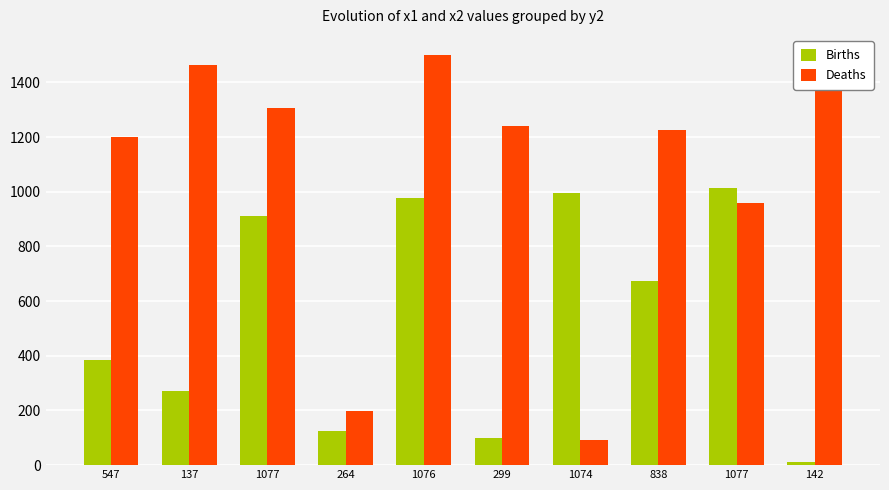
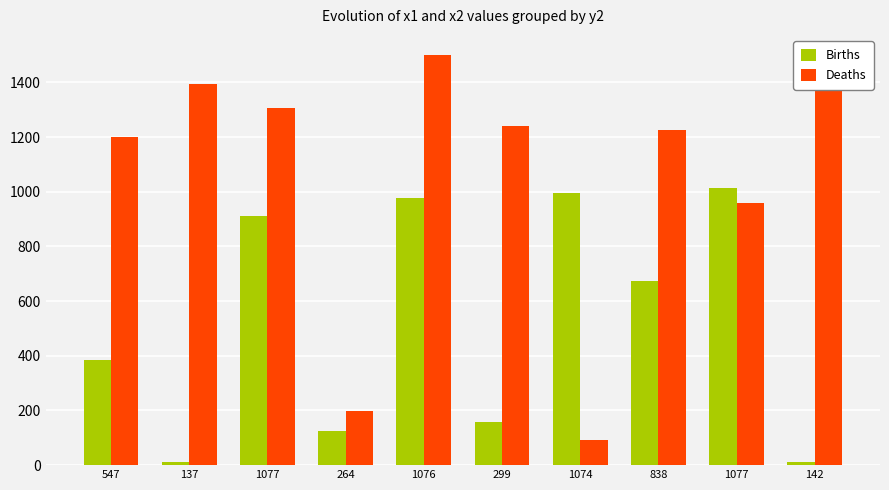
  {
    "Births": {
      "547": 380,
-     "137": 270,
+     "137": 10,
      "264": 130,
      "1076": 980,
-     "299": 100,
+     "299": 160,
      "1074": 1000,
      "838": 670,
      "142": 10
    },
    "Deaths": {
      "547": 1200,
-     "137": 1460,
+     "137": 1390,
      "264": 200,
      "1076": 1500,
      "299": 1240,
      "1074": 90,
      "838": 1230
    }
  }
